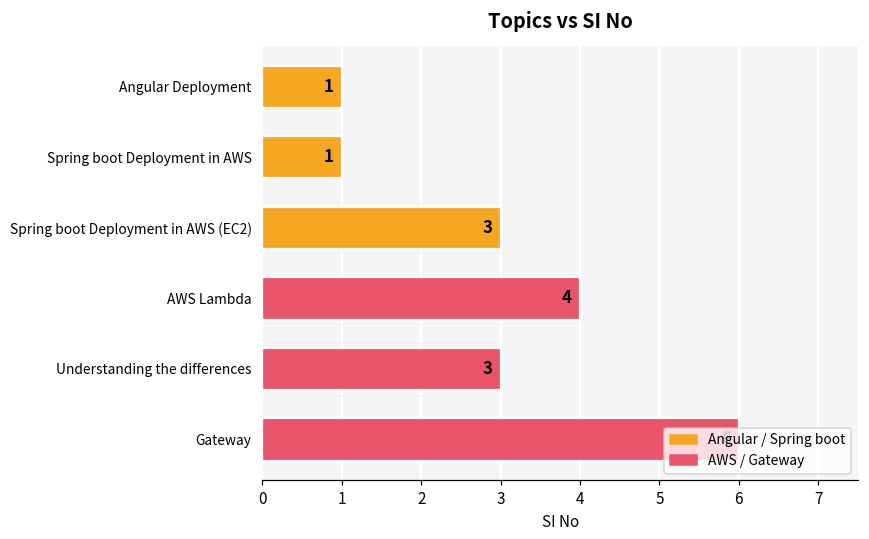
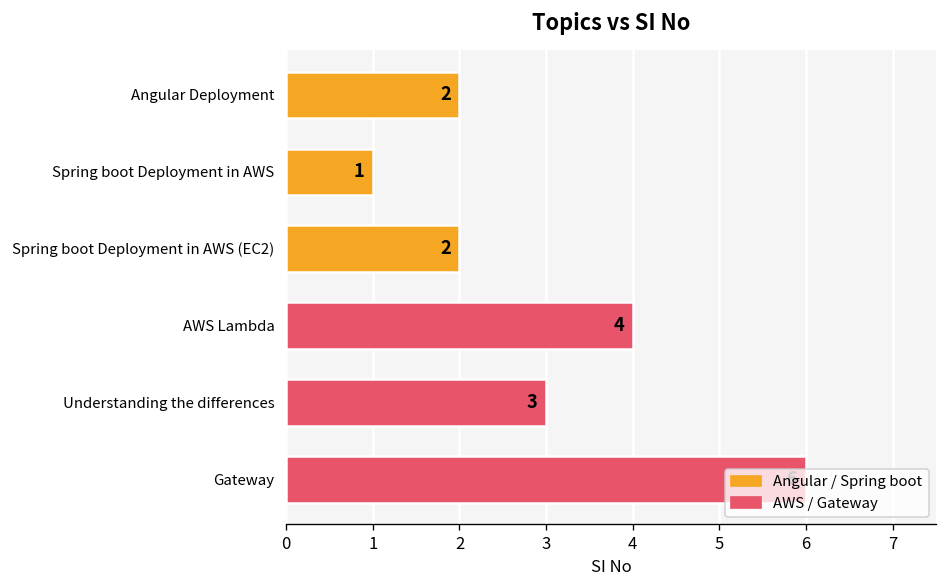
  {
-   "Angular Deployment": 1,
+   "Angular Deployment": 2,
    "Spring boot Deployment in AWS": 1,
-   "Spring boot Deployment in AWS (EC2)": 3,
+   "Spring boot Deployment in AWS (EC2)": 2,
    "AWS Lambda": 4,
    "Understanding the differences": 3
  }
